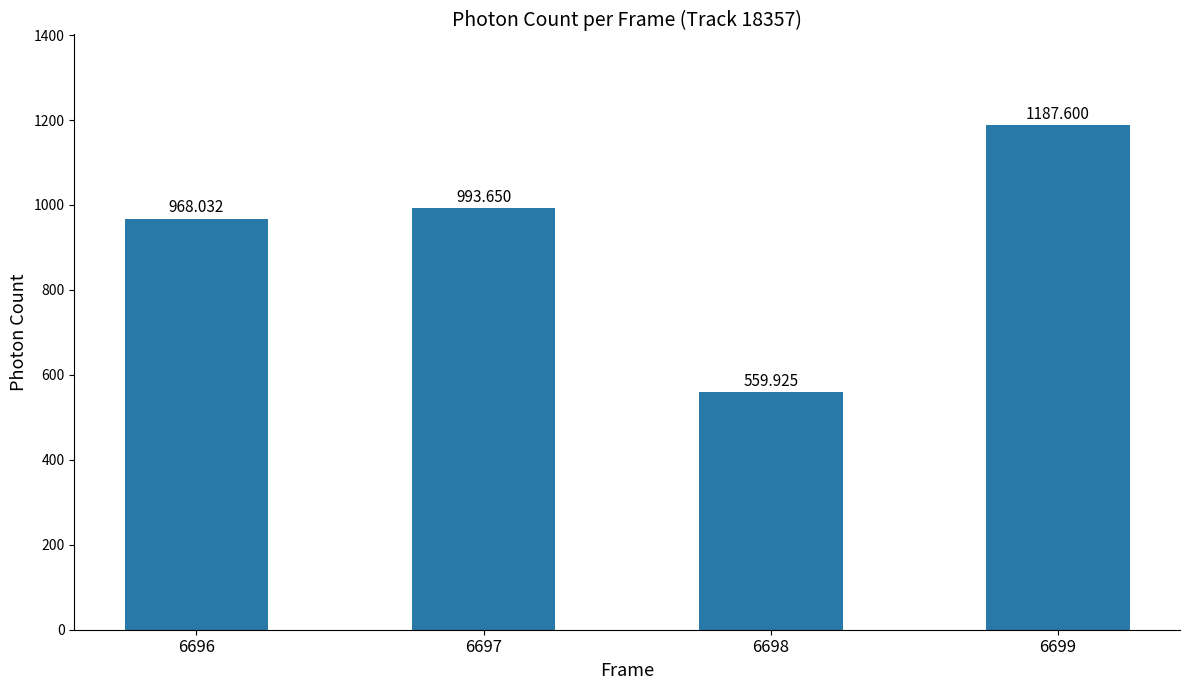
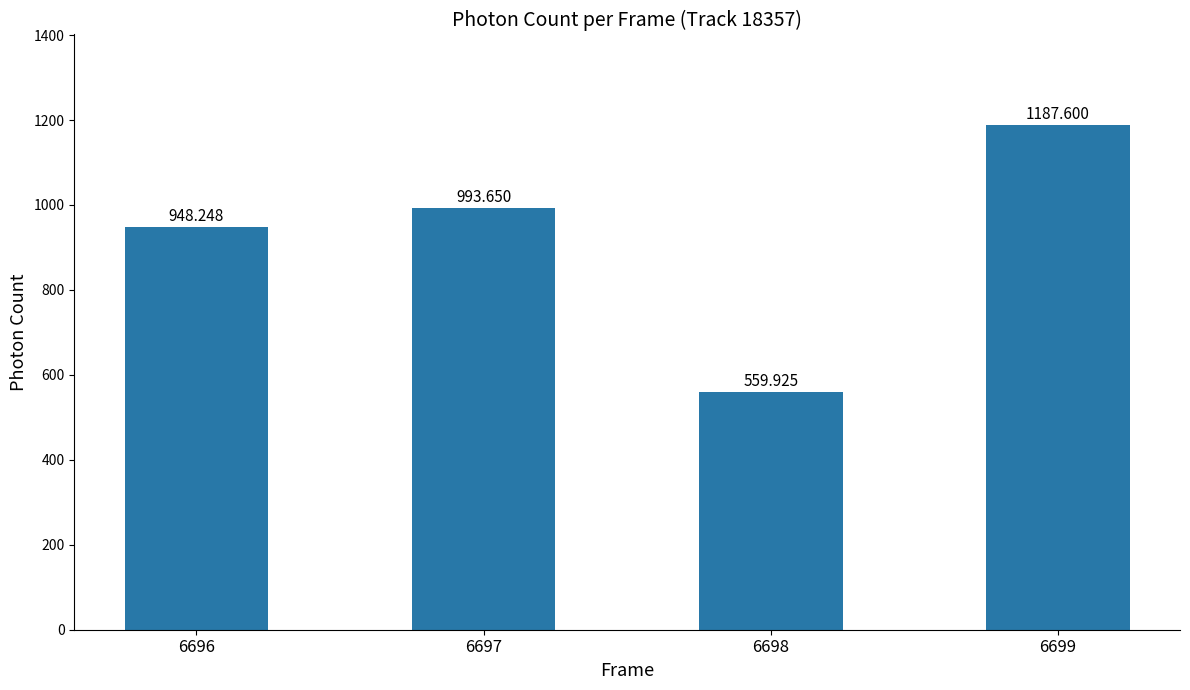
  {
-   "6696": 968.032,
+   "6696": 948.248,
    "6697": 993.650,
    "6698": 559.925,
    "6699": 1187.600
  }
